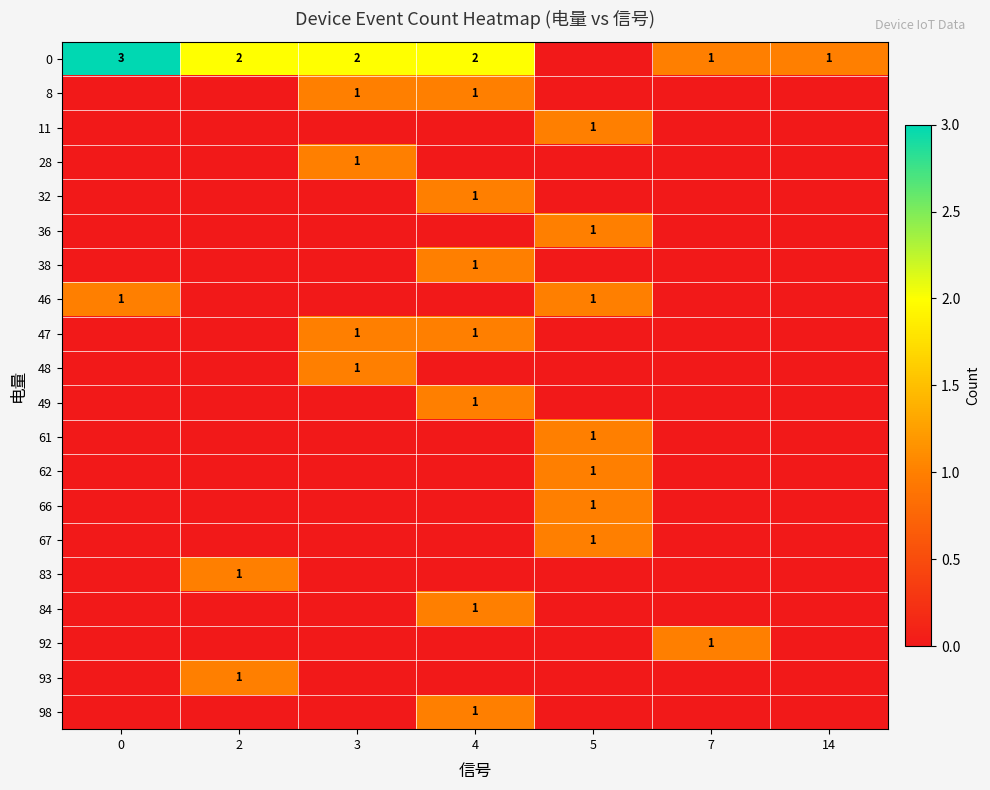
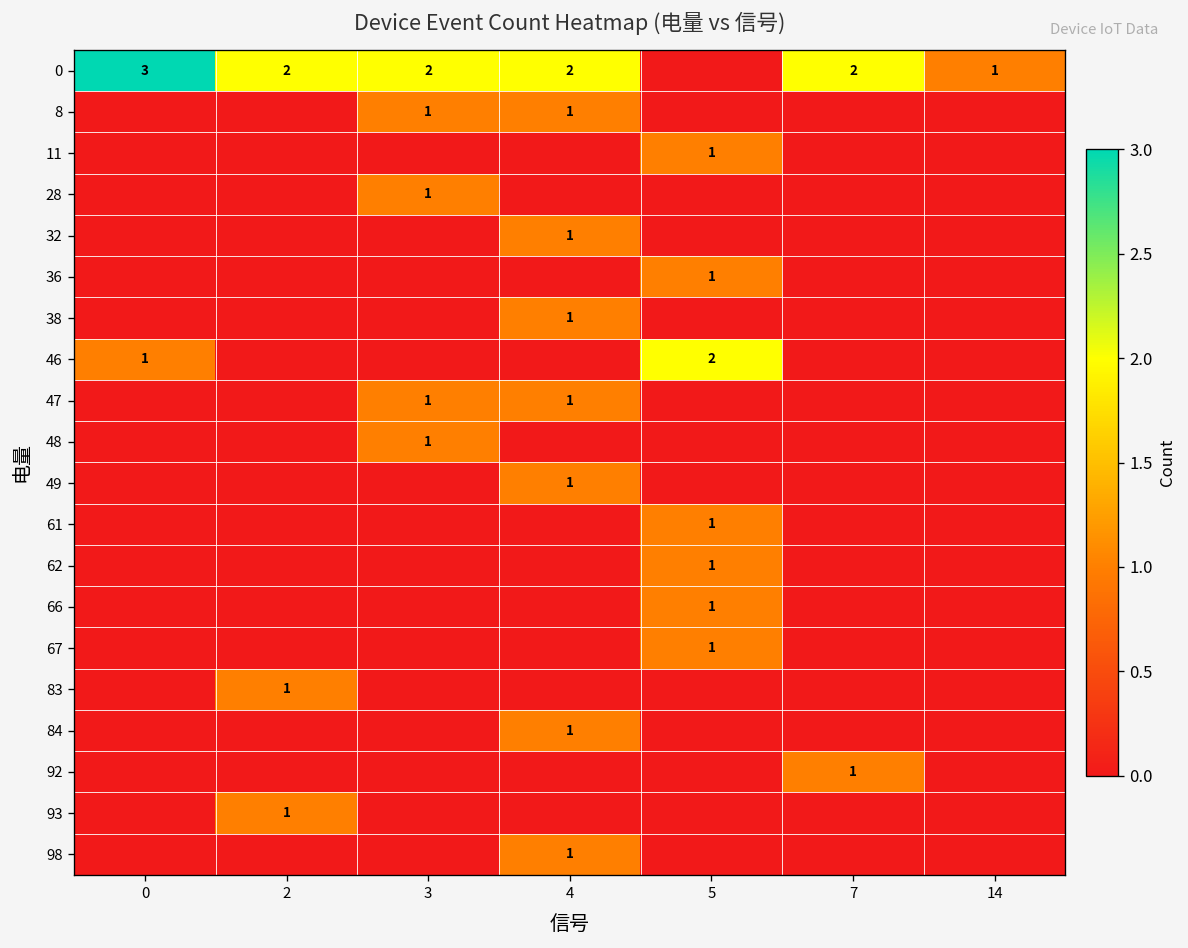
  {
    "0": {
      "0": 3,
      "2": 2,
      "3": 2,
      "4": 2,
-     "7": 1,
+     "7": 2,
      "14": 1
    },
    "8": {
      "3": 1,
      "4": 1
    },
    "11": {
      "5": 1
    },
    "28": {
      "3": 1
    },
    "32": {
      "4": 1
    },
    "36": {
      "5": 1
    },
    "38": {
      "4": 1
    },
    "46": {
      "0": 1,
-     "5": 1
+     "5": 2
    },
    "47": {
      "3": 1,
      "4": 1
    },
    "48": {
      "3": 1
    },
    "49": {
      "4": 1
    },
    "61": {
      "5": 1
    },
    "62": {
      "5": 1
    },
    "66": {
      "5": 1
    },
    "67": {
      "5": 1
    },
    "83": {
      "2": 1
    },
    "84": {
      "4": 1
    },
    "92": {
      "7": 1
    },
    "93": {
      "2": 1
    },
    "98": {
      "4": 1
    }
  }
